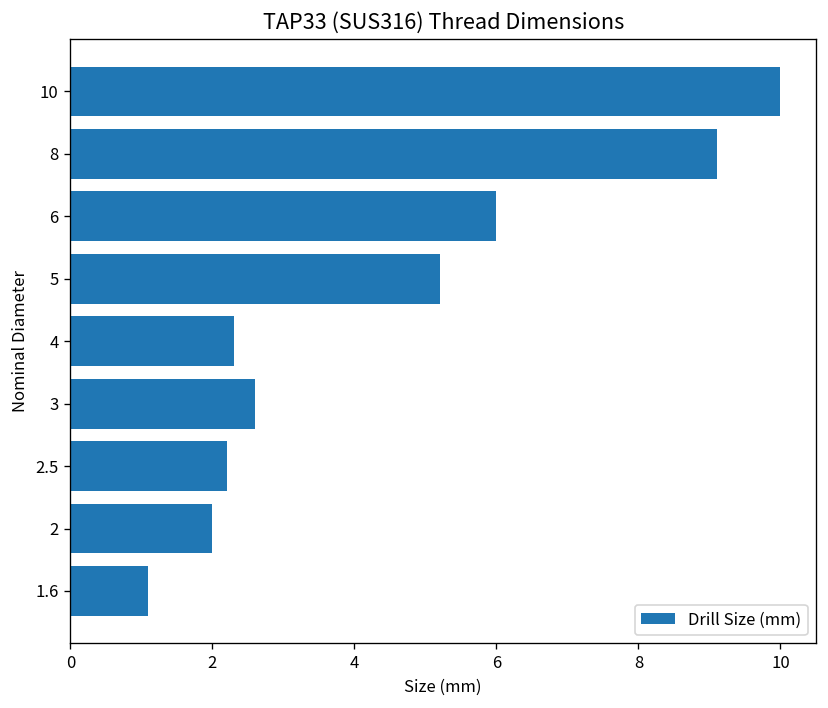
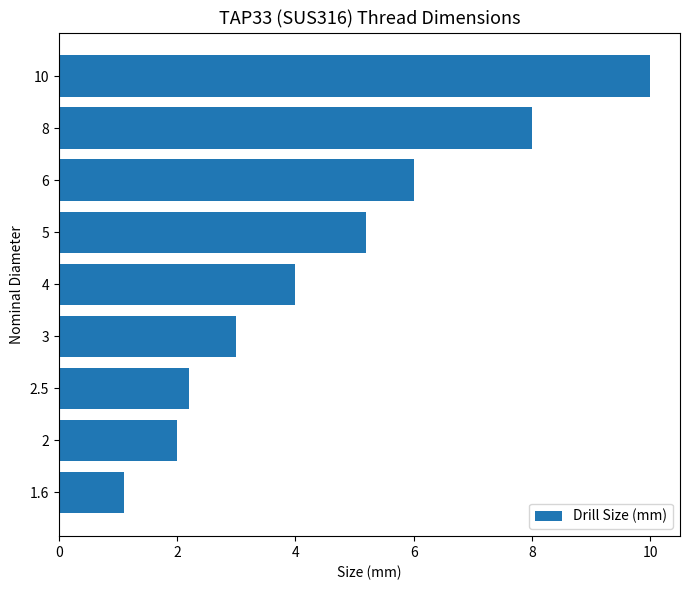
  {
    "10": 10.0,
-   "8": 9.1,
+   "8": 8.0,
    "6": 6.0,
    "5": 5.2,
-   "4": 2.3,
-   "3": 2.6,
+   "4": 4.0,
+   "3": 3.0,
    "2.5": 2.2,
    "2": 2.0,
    "1.6": 1.1
  }
